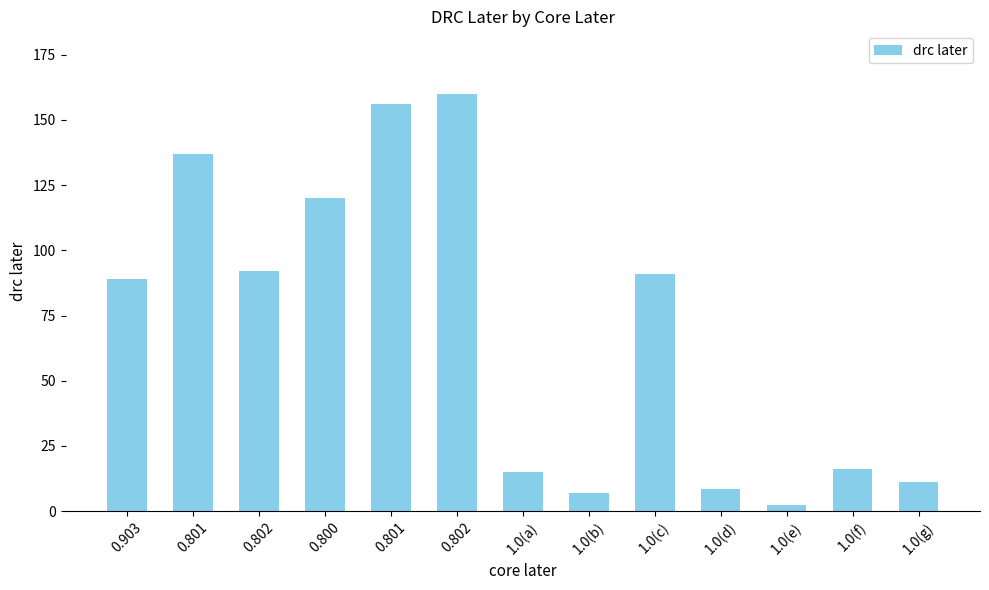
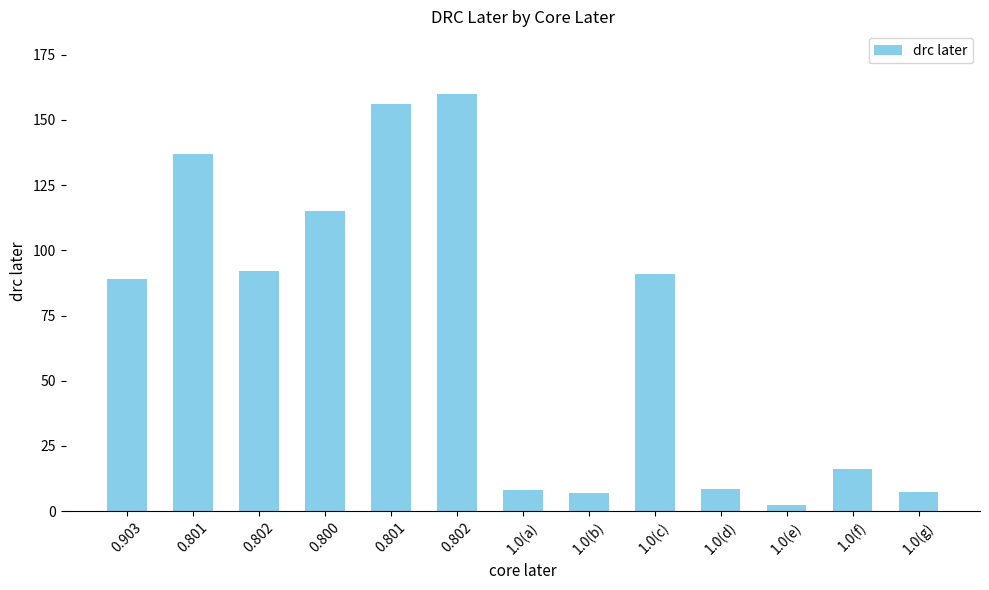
  {
    "0.903": 89,
-   "0.800": 120,
-   "1.0(a)": 15,
+   "0.800": 115,
+   "1.0(a)": 8,
    "1.0(b)": 7,
    "1.0(c)": 91,
    "1.0(d)": 9,
    "1.0(e)": 2,
    "1.0(f)": 16,
-   "1.0(g)": 11
+   "1.0(g)": 7
  }
